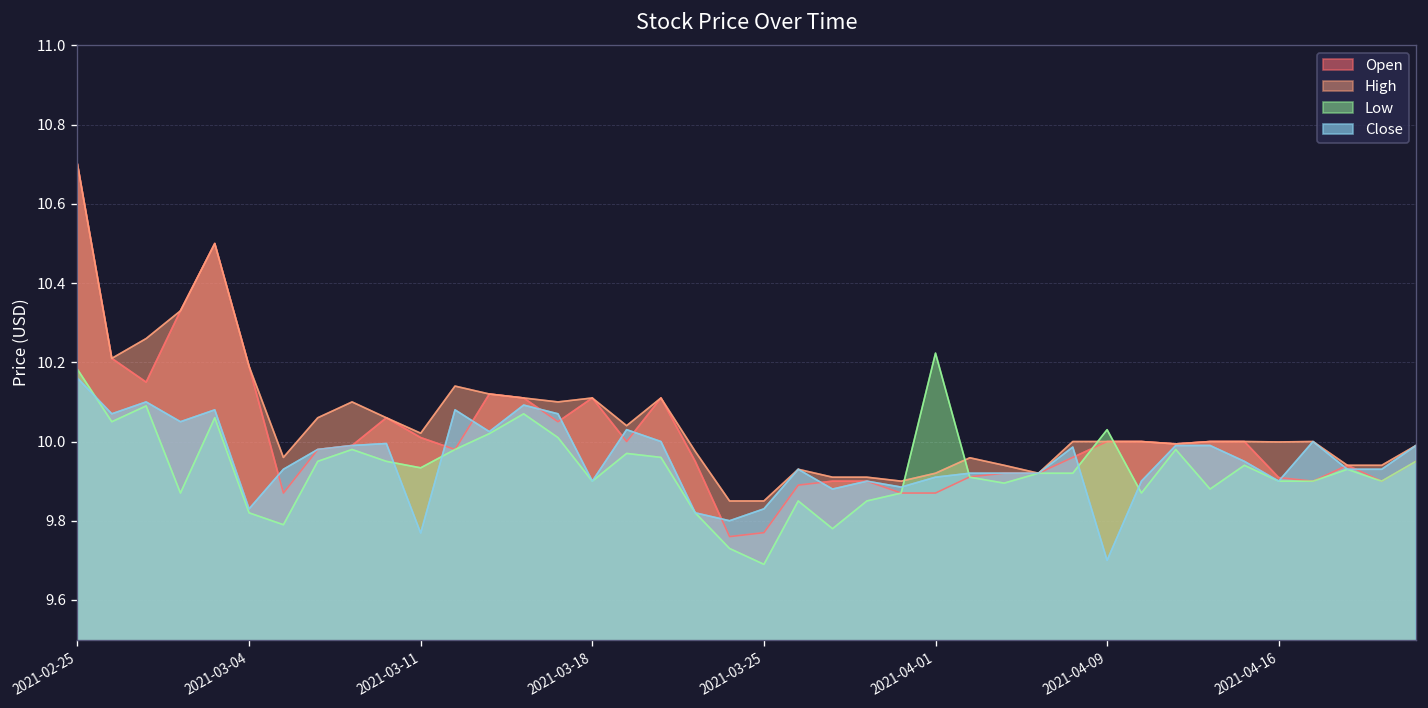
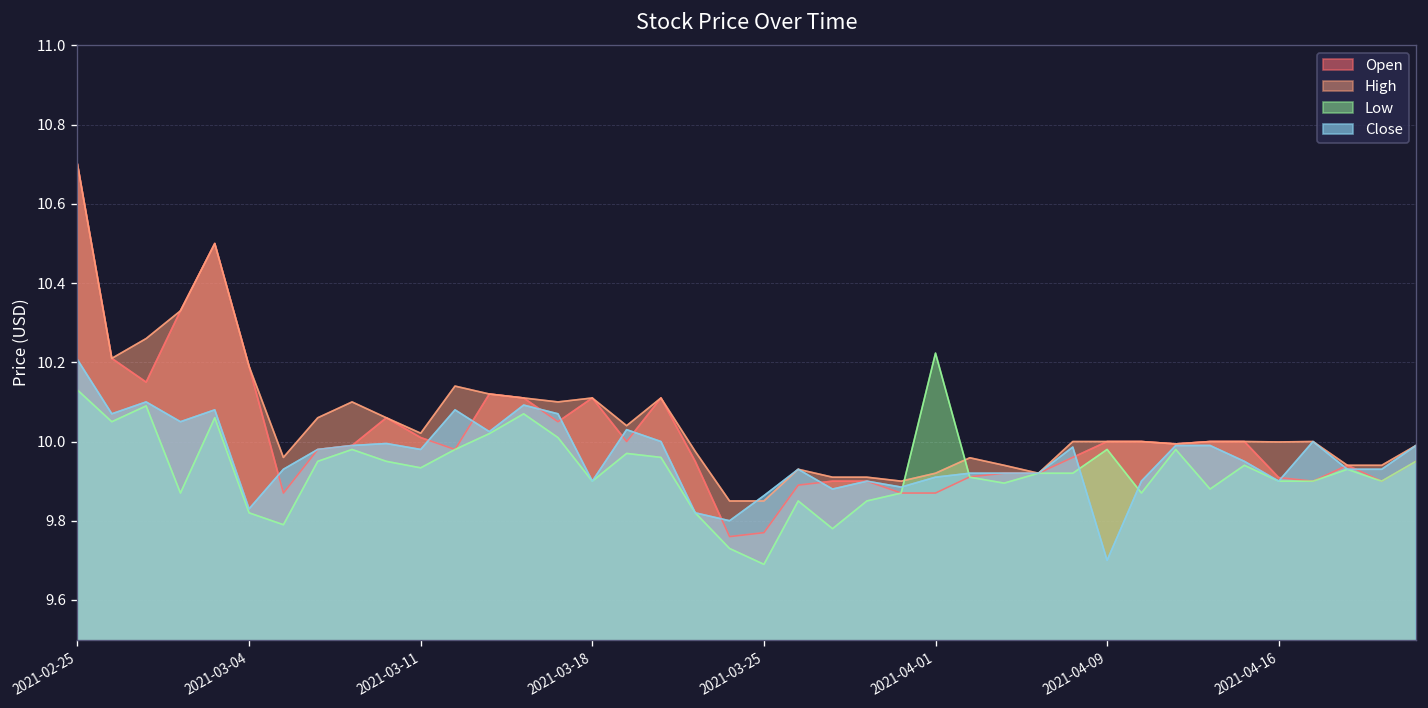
  {
    "Low": {
-     "2021-02-25": 10.18,
+     "2021-02-25": 10.13,
      "2021-03-04": 9.82,
      "2021-03-11": 9.93,
      "2021-03-25": 9.69,
      "2021-04-01": 10.22,
-     "2021-04-09": 10.03
+     "2021-04-09": 9.98
    },
    "Close": {
-     "2021-02-25": 10.16,
+     "2021-02-25": 10.21,
      "2021-03-04": 9.83,
-     "2021-03-11": 9.77,
-     "2021-03-25": 9.83,
+     "2021-03-11": 9.98,
+     "2021-03-25": 9.86,
      "2021-04-01": 9.91,
      "2021-04-09": 9.70
    }
  }
